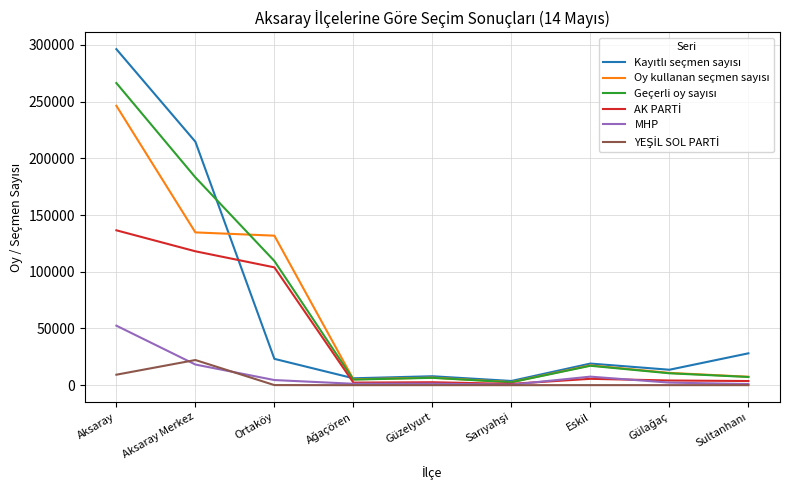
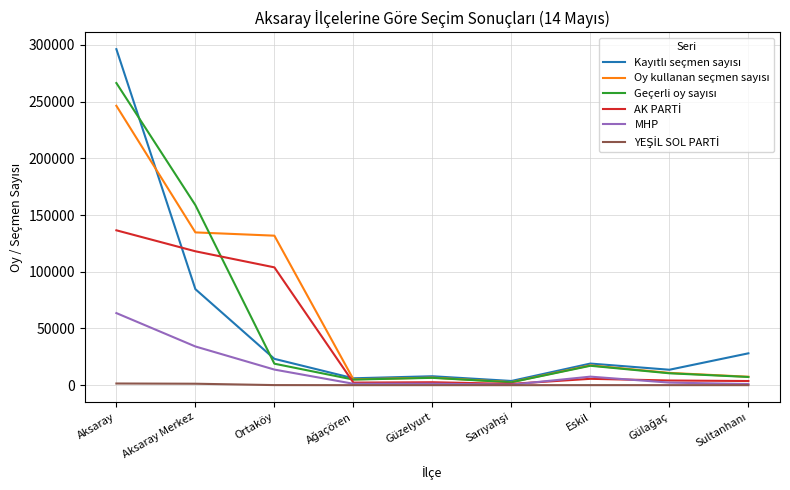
  {
    "Kayıtlı seçmen sayısı": {
      "Aksaray": 296000,
-     "Aksaray Merkez": 215000,
+     "Aksaray Merkez": 85000,
      "Ortaköy": 23000,
      "Gülağaç": 14000,
      "Sultanhanı": 28000
    },
    "Oy kullanan seçmen sayısı": {
      "Aksaray": 246000,
      "Aksaray Merkez": 135000,
      "Ortaköy": 132000
    },
    "Geçerli oy sayısı": {
      "Aksaray": 266000,
-     "Aksaray Merkez": 183000,
-     "Ortaköy": 109000
+     "Aksaray Merkez": 159000,
+     "Ortaköy": 19000
    },
    "AK PARTİ": {
      "Aksaray": 137000,
      "Aksaray Merkez": 118000,
      "Ortaköy": 104000,
      "Sultanhanı": 4000
    },
    "MHP": {
-     "Aksaray": 52000,
-     "Aksaray Merkez": 18000,
-     "Ortaköy": 5000
+     "Aksaray": 64000,
+     "Aksaray Merkez": 34000,
+     "Ortaköy": 14000
    },
    "YEŞİL SOL PARTİ": {
-     "Aksaray": 9000,
-     "Aksaray Merkez": 22000,
+     "Aksaray": 1000,
+     "Aksaray Merkez": 1000,
      "Ortaköy": 0,
      "Eskil": 0
    }
  }
